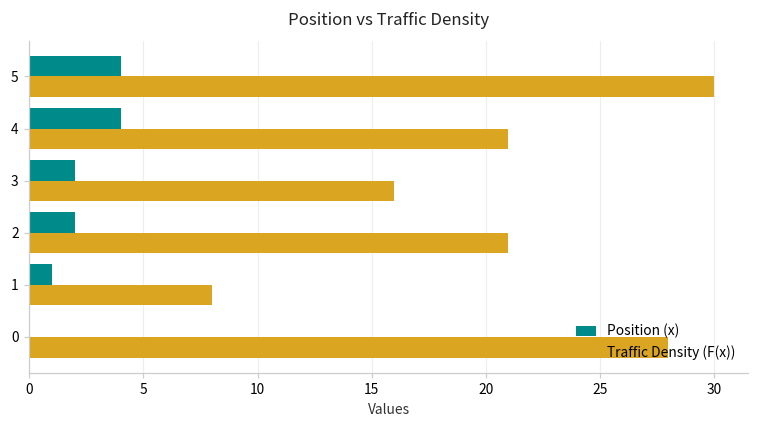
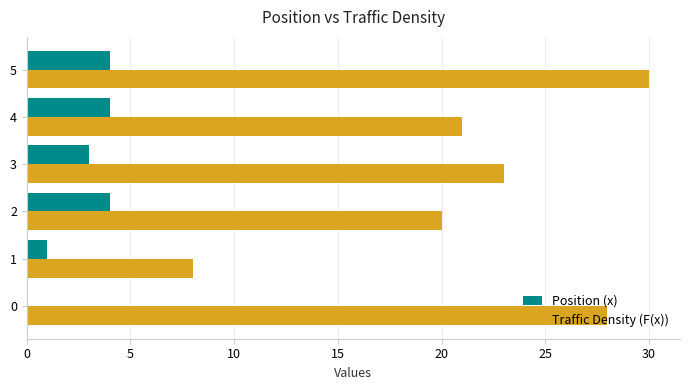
  {
    "Position (x)": {
      "5": 4,
      "4": 4,
-     "3": 2,
-     "2": 2,
+     "3": 3,
+     "2": 4,
      "1": 1,
      "0": 0
    },
    "Traffic Density (F(x))": {
      "5": 30,
      "4": 21,
-     "3": 16,
-     "2": 21,
+     "3": 23,
+     "2": 20,
      "1": 8,
      "0": 28
    }
  }
